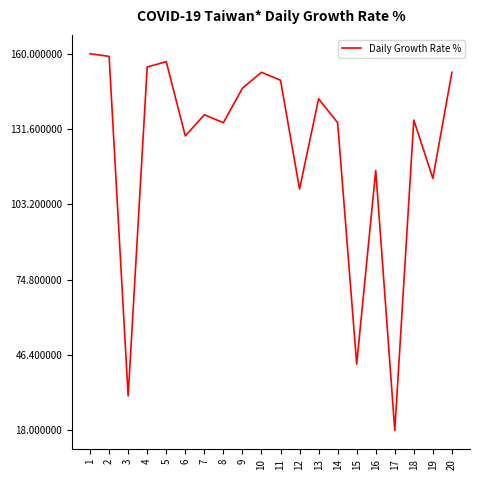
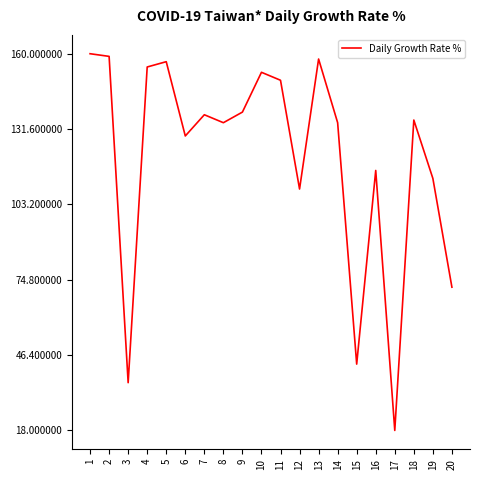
  {
    "1": 160,
    "2": 159,
-   "3": 31,
+   "3": 36,
    "4": 155,
    "5": 157,
    "6": 129,
    "7": 137,
    "8": 134,
-   "9": 147,
+   "9": 138,
    "10": 153,
    "11": 150,
    "12": 109,
-   "13": 143,
+   "13": 158,
    "14": 134,
    "15": 43,
    "16": 116,
    "17": 18,
    "18": 135,
    "19": 113,
-   "20": 153
+   "20": 72
  }
